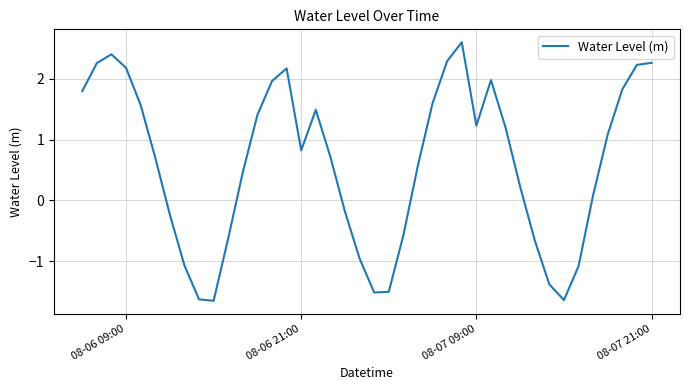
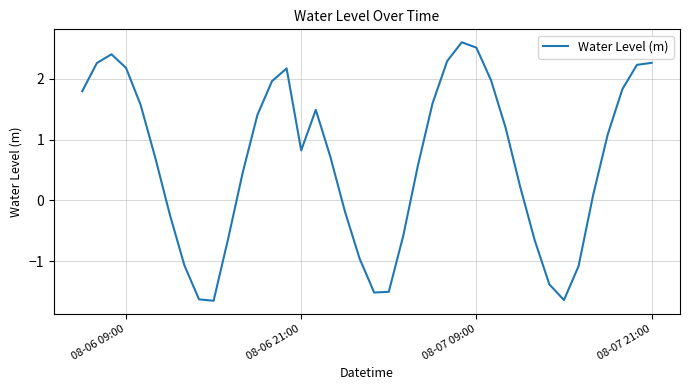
  {
    "08-06 09:00": 2.2,
    "08-06 21:00": 0.8,
-   "08-07 09:00": 1.2,
+   "08-07 09:00": 2.5,
    "08-07 21:00": 2.3
  }
